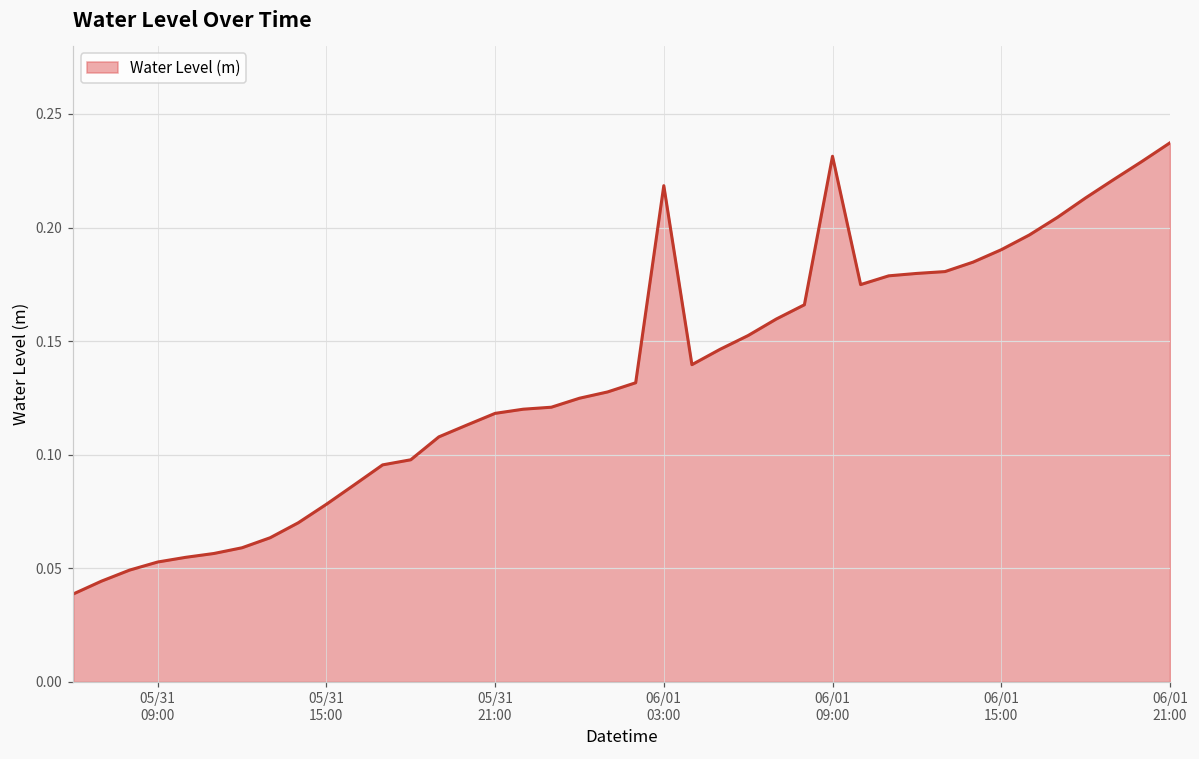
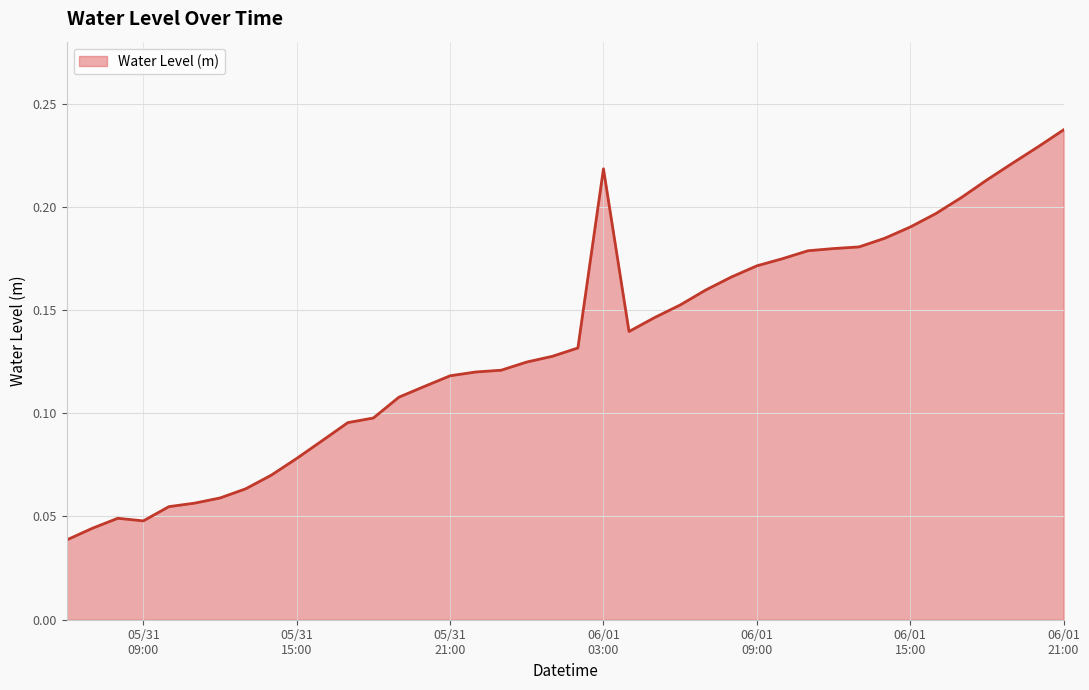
  {
-   "05/31 09:00": 0.053,
+   "05/31 09:00": 0.048,
    "05/31 15:00": 0.078,
    "05/31 21:00": 0.118,
    "06/01 03:00": 0.218,
-   "06/01 09:00": 0.231,
+   "06/01 09:00": 0.171,
    "06/01 15:00": 0.190,
    "06/01 21:00": 0.237
  }
